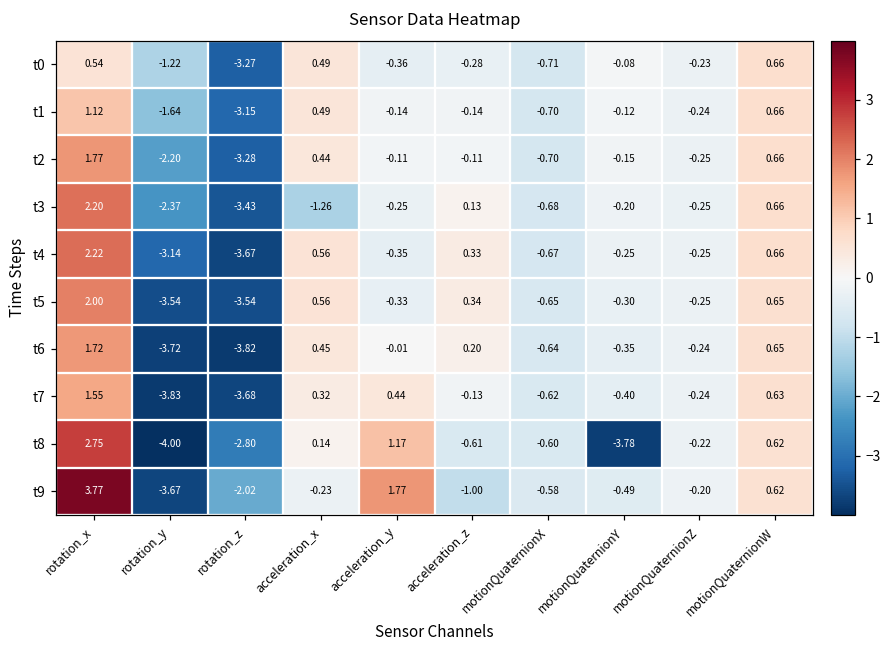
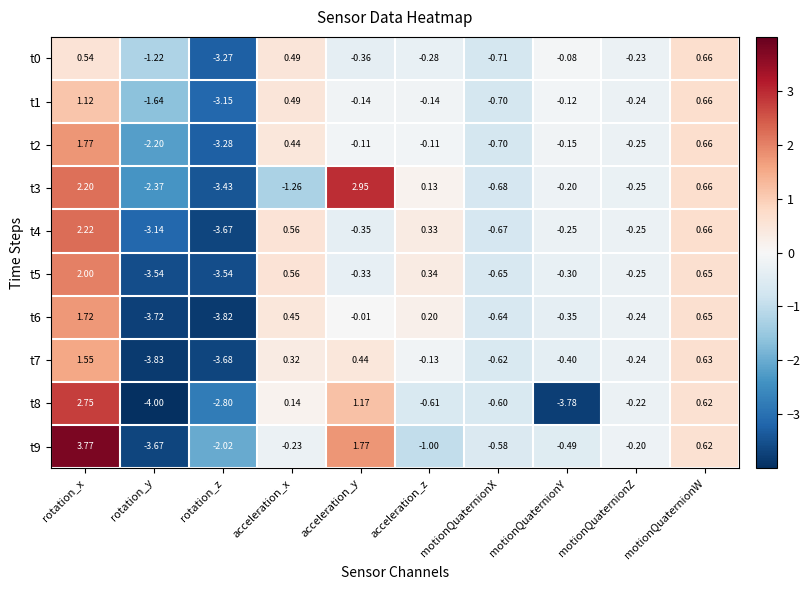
  {
    "t0": {
      "rotation_x": 0.54,
      "rotation_y": -1.22,
      "rotation_z": -3.27,
      "acceleration_x": 0.49,
      "acceleration_y": -0.36,
      "acceleration_z": -0.28,
      "motionQuaternionX": -0.71,
      "motionQuaternionY": -0.08,
      "motionQuaternionZ": -0.23,
      "motionQuaternionW": 0.66
    },
    "t1": {
      "rotation_x": 1.12,
      "rotation_y": -1.64,
      "rotation_z": -3.15,
      "acceleration_x": 0.49,
      "acceleration_y": -0.14,
      "acceleration_z": -0.14,
      "motionQuaternionX": -0.70,
      "motionQuaternionY": -0.12,
      "motionQuaternionZ": -0.24,
      "motionQuaternionW": 0.66
    },
    "t2": {
      "rotation_x": 1.77,
      "rotation_y": -2.20,
      "rotation_z": -3.28,
      "acceleration_x": 0.44,
      "acceleration_y": -0.11,
      "acceleration_z": -0.11,
      "motionQuaternionX": -0.70,
      "motionQuaternionY": -0.15,
      "motionQuaternionZ": -0.25,
      "motionQuaternionW": 0.66
    },
    "t3": {
      "rotation_x": 2.20,
      "rotation_y": -2.37,
      "rotation_z": -3.43,
      "acceleration_x": -1.26,
-     "acceleration_y": -0.25,
+     "acceleration_y": 2.95,
      "acceleration_z": 0.13,
      "motionQuaternionX": -0.68,
      "motionQuaternionY": -0.20,
      "motionQuaternionZ": -0.25,
      "motionQuaternionW": 0.66
    },
    "t4": {
      "rotation_x": 2.22,
      "rotation_y": -3.14,
      "rotation_z": -3.67,
      "acceleration_x": 0.56,
      "acceleration_y": -0.35,
      "acceleration_z": 0.33,
      "motionQuaternionX": -0.67,
      "motionQuaternionY": -0.25,
      "motionQuaternionZ": -0.25,
      "motionQuaternionW": 0.66
    },
    "t5": {
      "rotation_x": 2.00,
      "rotation_y": -3.54,
      "rotation_z": -3.54,
      "acceleration_x": 0.56,
      "acceleration_y": -0.33,
      "acceleration_z": 0.34,
      "motionQuaternionX": -0.65,
      "motionQuaternionY": -0.30,
      "motionQuaternionZ": -0.25,
      "motionQuaternionW": 0.65
    },
    "t6": {
      "rotation_x": 1.72,
      "rotation_y": -3.72,
      "rotation_z": -3.82,
      "acceleration_x": 0.45,
      "acceleration_y": -0.01,
      "acceleration_z": 0.20,
      "motionQuaternionX": -0.64,
      "motionQuaternionY": -0.35,
      "motionQuaternionZ": -0.24,
      "motionQuaternionW": 0.65
    },
    "t7": {
      "rotation_x": 1.55,
      "rotation_y": -3.83,
      "rotation_z": -3.68,
      "acceleration_x": 0.32,
      "acceleration_y": 0.44,
      "acceleration_z": -0.13,
      "motionQuaternionX": -0.62,
      "motionQuaternionY": -0.40,
      "motionQuaternionZ": -0.24,
      "motionQuaternionW": 0.63
    },
    "t8": {
      "rotation_x": 2.75,
      "rotation_y": -4.00,
      "rotation_z": -2.80,
      "acceleration_x": 0.14,
      "acceleration_y": 1.17,
      "acceleration_z": -0.61,
      "motionQuaternionX": -0.60,
      "motionQuaternionY": -3.78,
      "motionQuaternionZ": -0.22,
      "motionQuaternionW": 0.62
    },
    "t9": {
      "rotation_x": 3.77,
      "rotation_y": -3.67,
      "rotation_z": -2.02,
      "acceleration_x": -0.23,
      "acceleration_y": 1.77,
      "acceleration_z": -1.00,
      "motionQuaternionX": -0.58,
      "motionQuaternionY": -0.49,
      "motionQuaternionZ": -0.20,
      "motionQuaternionW": 0.62
    }
  }
